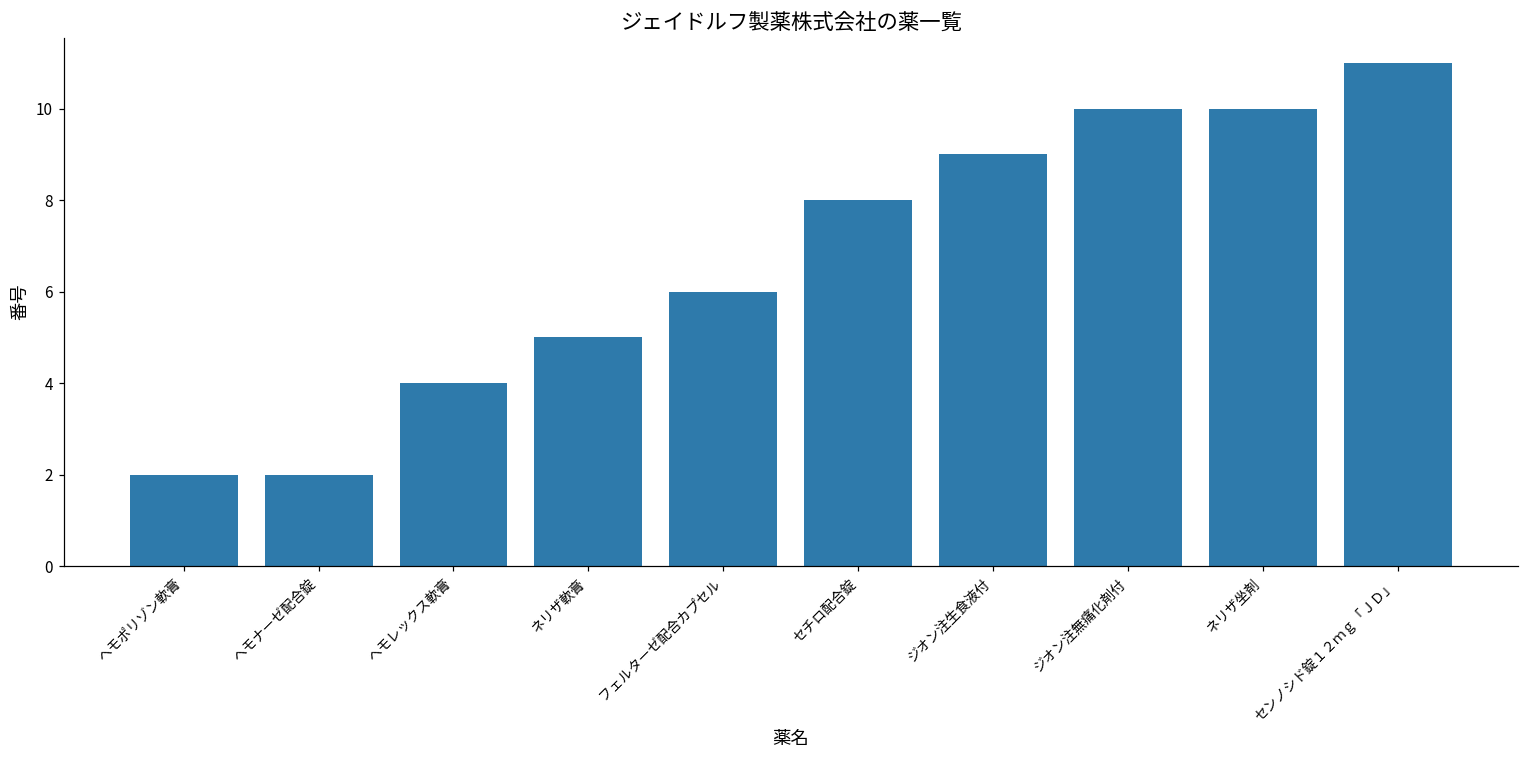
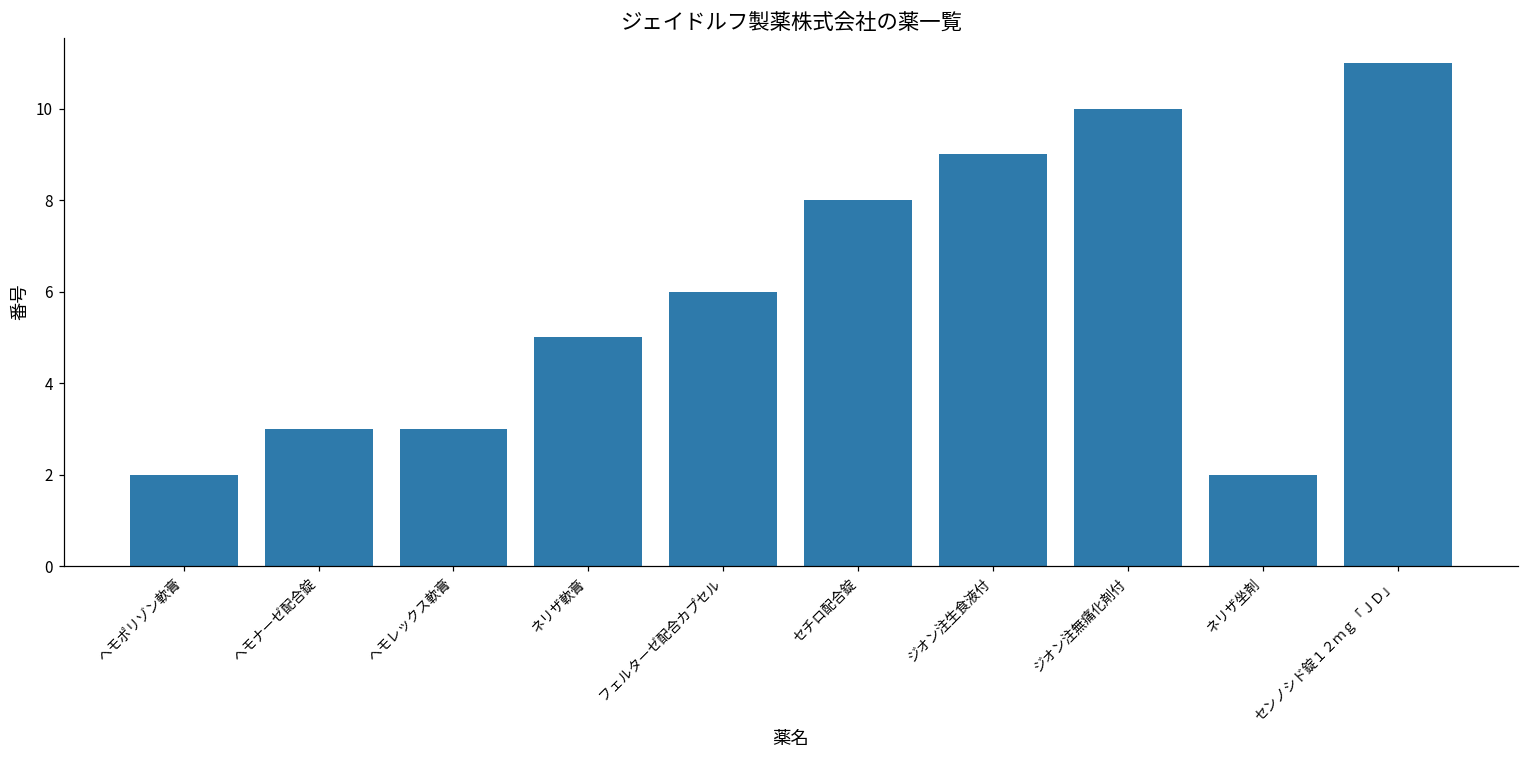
  {
    "ヘモポリゾン軟膏": 2,
-   "ヘモナーゼ配合錠": 2,
-   "ヘモレックス軟膏": 4,
+   "ヘモナーゼ配合錠": 3,
+   "ヘモレックス軟膏": 3,
    "ネリザ軟膏": 5,
    "フェルターゼ配合カプセル": 6,
    "セチロ配合錠": 8,
    "ジオン注生食液付": 9,
    "ジオン注無痛化剤付": 10,
-   "ネリザ坐剤": 10,
+   "ネリザ坐剤": 2,
    "センノシド錠１２ｍｇ「ＪＤ」": 11
  }
